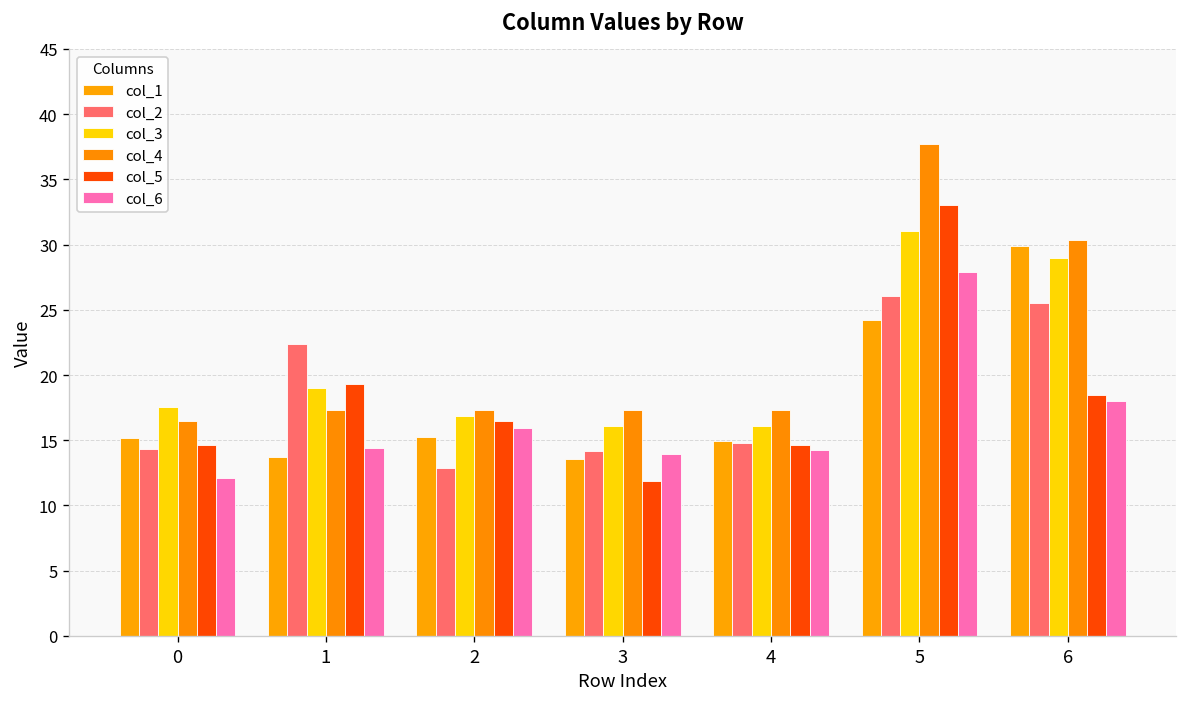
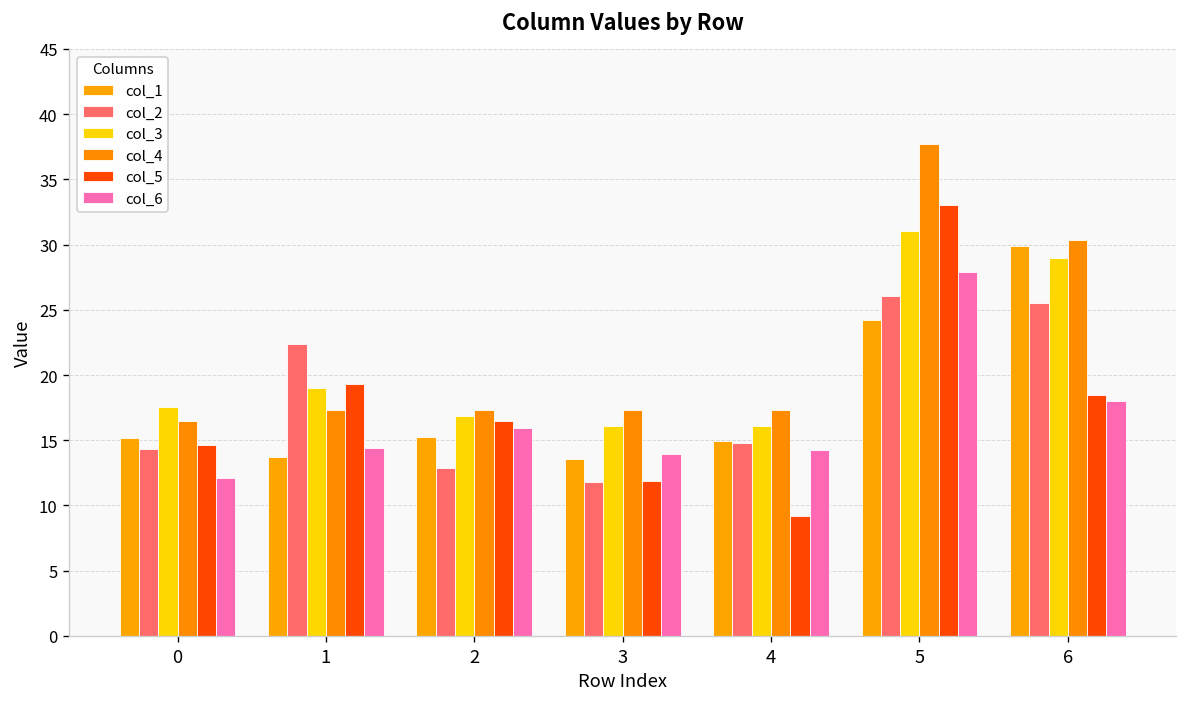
  {
    "col_2": {
      "0": 14.4,
      "1": 22.4,
      "2": 12.9,
-     "3": 14.2,
+     "3": 11.8,
      "4": 14.8,
      "5": 26.1,
      "6": 25.5
    },
    "col_5": {
      "0": 14.6,
      "1": 19.3,
      "2": 16.5,
      "3": 11.9,
-     "4": 14.6,
+     "4": 9.2,
      "5": 33.0,
      "6": 18.4
    },
    "col_6": {
      "0": 12.1,
      "1": 14.4,
      "2": 15.9,
      "3": 13.9,
      "4": 14.2,
      "5": 27.9,
      "6": 18.0
    }
  }
